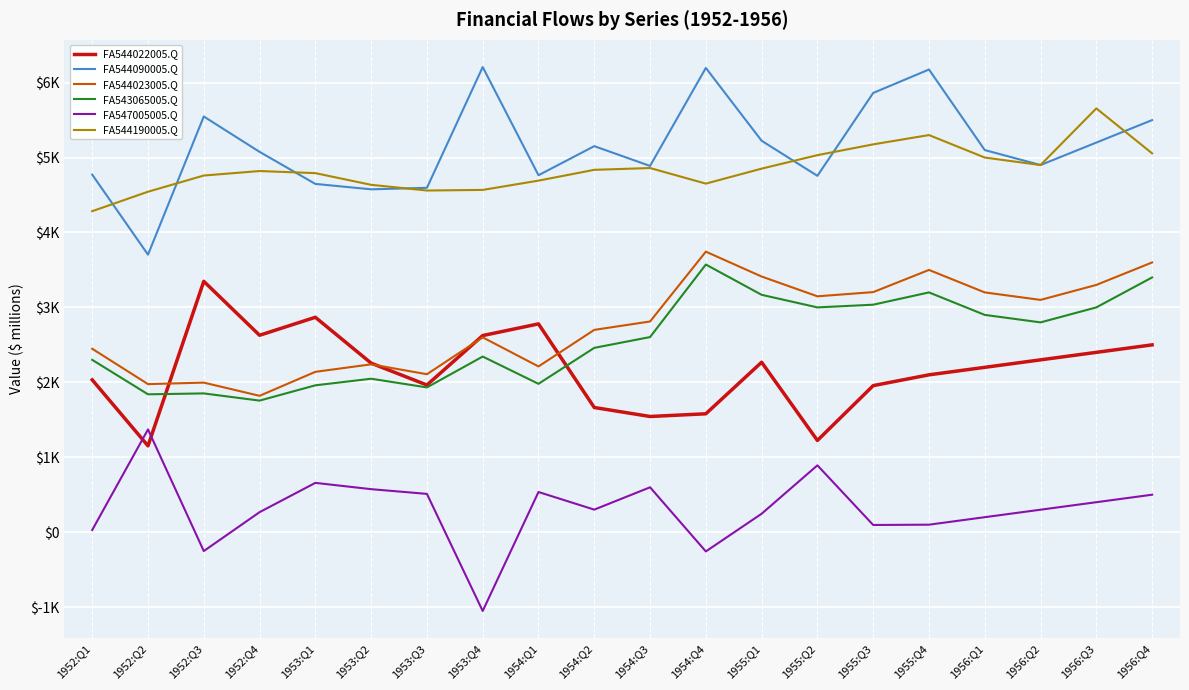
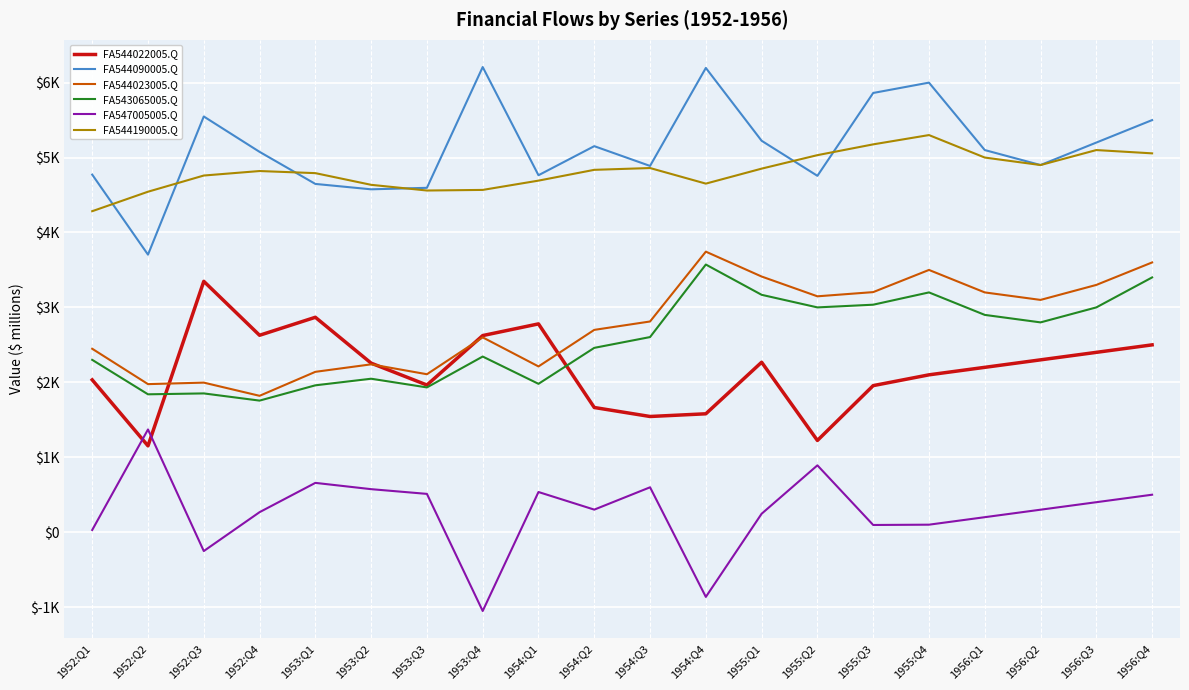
  {
    "FA544022005.Q": {
      "1952:Q1": "$2000",
      "1952:Q2": "$1200",
      "1952:Q3": "$3300",
      "1952:Q4": "$2600",
      "1953:Q1": "$2900",
      "1954:Q1": "$2800",
      "1954:Q2": "$1700",
      "1954:Q3": "$1500",
      "1954:Q4": "$1600",
      "1955:Q1": "$2300",
      "1955:Q2": "$1200",
      "1955:Q3": "$2000",
      "1955:Q4": "$2100",
      "1956:Q1": "$2200",
      "1956:Q2": "$2300",
      "1956:Q3": "$2400",
      "1956:Q4": "$2500"
    },
    "FA544090005.Q": {
      "1952:Q1": "$4800",
      "1952:Q2": "$3700",
      "1952:Q3": "$5500",
      "1952:Q4": "$5100",
      "1953:Q1": "$4600",
      "1953:Q2": "$4600",
      "1953:Q3": "$4600",
      "1953:Q4": "$6200",
      "1954:Q1": "$4800",
      "1954:Q2": "$5200",
      "1954:Q4": "$6200",
      "1955:Q1": "$5200",
      "1955:Q2": "$4800",
      "1955:Q3": "$5900",
-     "1955:Q4": "$6200",
+     "1955:Q4": "$6000",
      "1956:Q1": "$5100",
      "1956:Q3": "$5200",
      "1956:Q4": "$5500"
    },
    "FA544023005.Q": {
      "1952:Q1": "$2400",
      "1952:Q2": "$2000",
      "1952:Q3": "$2000",
      "1952:Q4": "$1800",
      "1953:Q1": "$2100",
      "1953:Q3": "$2100",
      "1954:Q1": "$2200",
      "1954:Q2": "$2700",
      "1954:Q3": "$2800",
      "1954:Q4": "$3700",
      "1955:Q1": "$3400",
      "1955:Q2": "$3100",
      "1955:Q3": "$3200",
      "1955:Q4": "$3500",
      "1956:Q1": "$3200",
      "1956:Q2": "$3100",
      "1956:Q3": "$3300",
      "1956:Q4": "$3600"
    },
    "FA543065005.Q": {
      "1952:Q1": "$2300",
      "1952:Q2": "$1800",
      "1952:Q3": "$1900",
      "1952:Q4": "$1800",
      "1953:Q1": "$2000",
      "1953:Q2": "$2000",
      "1953:Q4": "$2300",
      "1954:Q1": "$2000",
      "1954:Q2": "$2500",
      "1954:Q3": "$2600",
      "1954:Q4": "$3600",
      "1955:Q1": "$3200",
      "1955:Q2": "$3000",
      "1955:Q3": "$3000",
      "1955:Q4": "$3200",
      "1956:Q1": "$2900",
      "1956:Q2": "$2800",
      "1956:Q3": "$3000",
      "1956:Q4": "$3400"
    },
    "FA547005005.Q": {
      "1952:Q1": "$0",
      "1952:Q2": "$1400",
      "1952:Q3": "$-300",
      "1952:Q4": "$300",
      "1953:Q1": "$700",
      "1953:Q2": "$600",
      "1953:Q3": "$500",
      "1953:Q4": "$-1100",
      "1954:Q1": "$500",
      "1954:Q2": "$300",
      "1954:Q3": "$600",
-     "1954:Q4": "$-300",
+     "1954:Q4": "$-900",
      "1955:Q1": "$200",
      "1955:Q2": "$900",
      "1955:Q3": "$100",
      "1955:Q4": "$100",
      "1956:Q1": "$200",
      "1956:Q2": "$300",
      "1956:Q3": "$400",
      "1956:Q4": "$500"
    },
    "FA544190005.Q": {
      "1952:Q1": "$4300",
      "1952:Q2": "$4500",
      "1952:Q3": "$4800",
      "1952:Q4": "$4800",
      "1953:Q1": "$4800",
      "1953:Q2": "$4600",
      "1953:Q3": "$4600",
      "1953:Q4": "$4600",
      "1954:Q1": "$4700",
      "1954:Q2": "$4800",
      "1954:Q4": "$4700",
      "1955:Q1": "$4900",
      "1955:Q2": "$5000",
      "1955:Q3": "$5200",
      "1955:Q4": "$5300",
      "1956:Q1": "$5000",
-     "1956:Q3": "$5700",
+     "1956:Q3": "$5100",
      "1956:Q4": "$5100"
    }
  }
